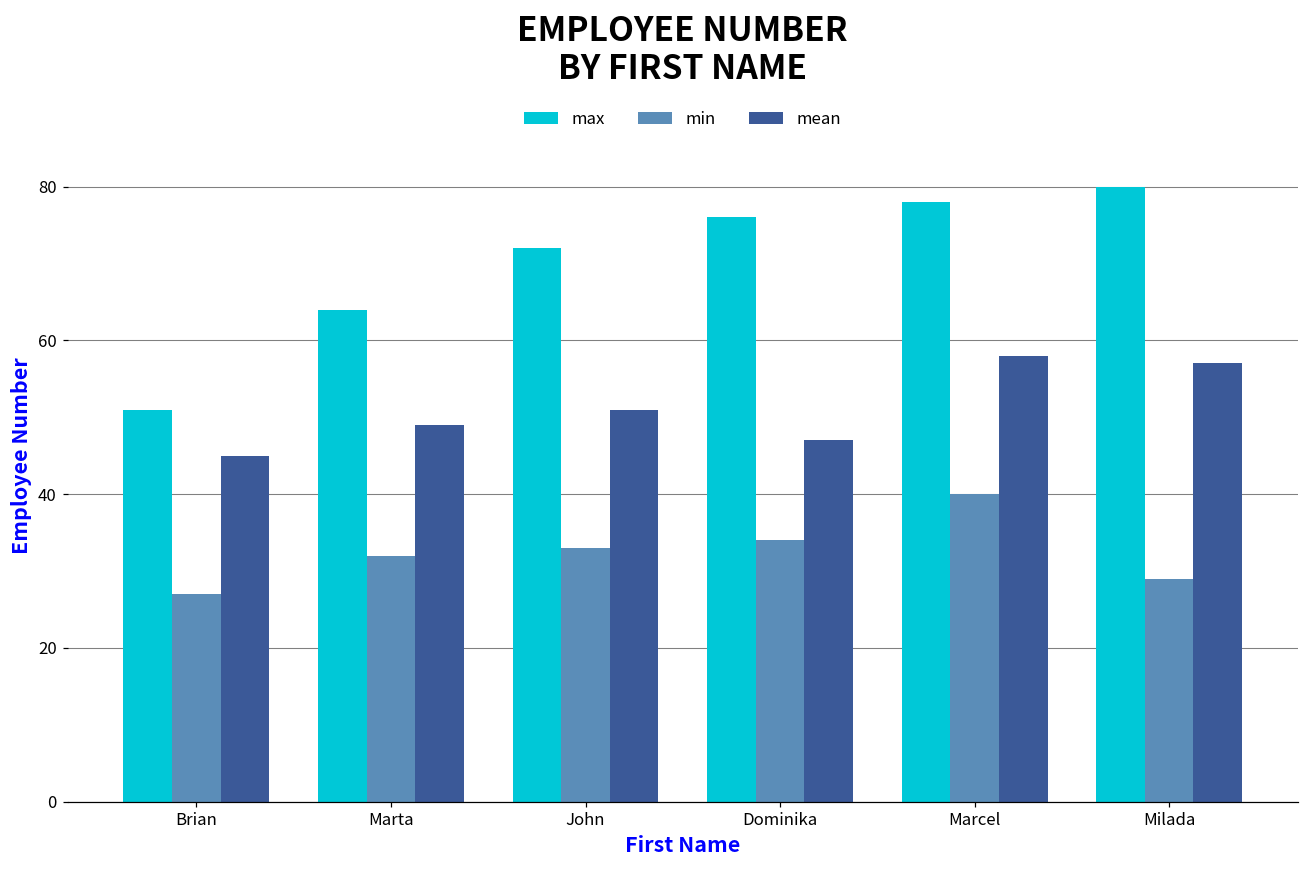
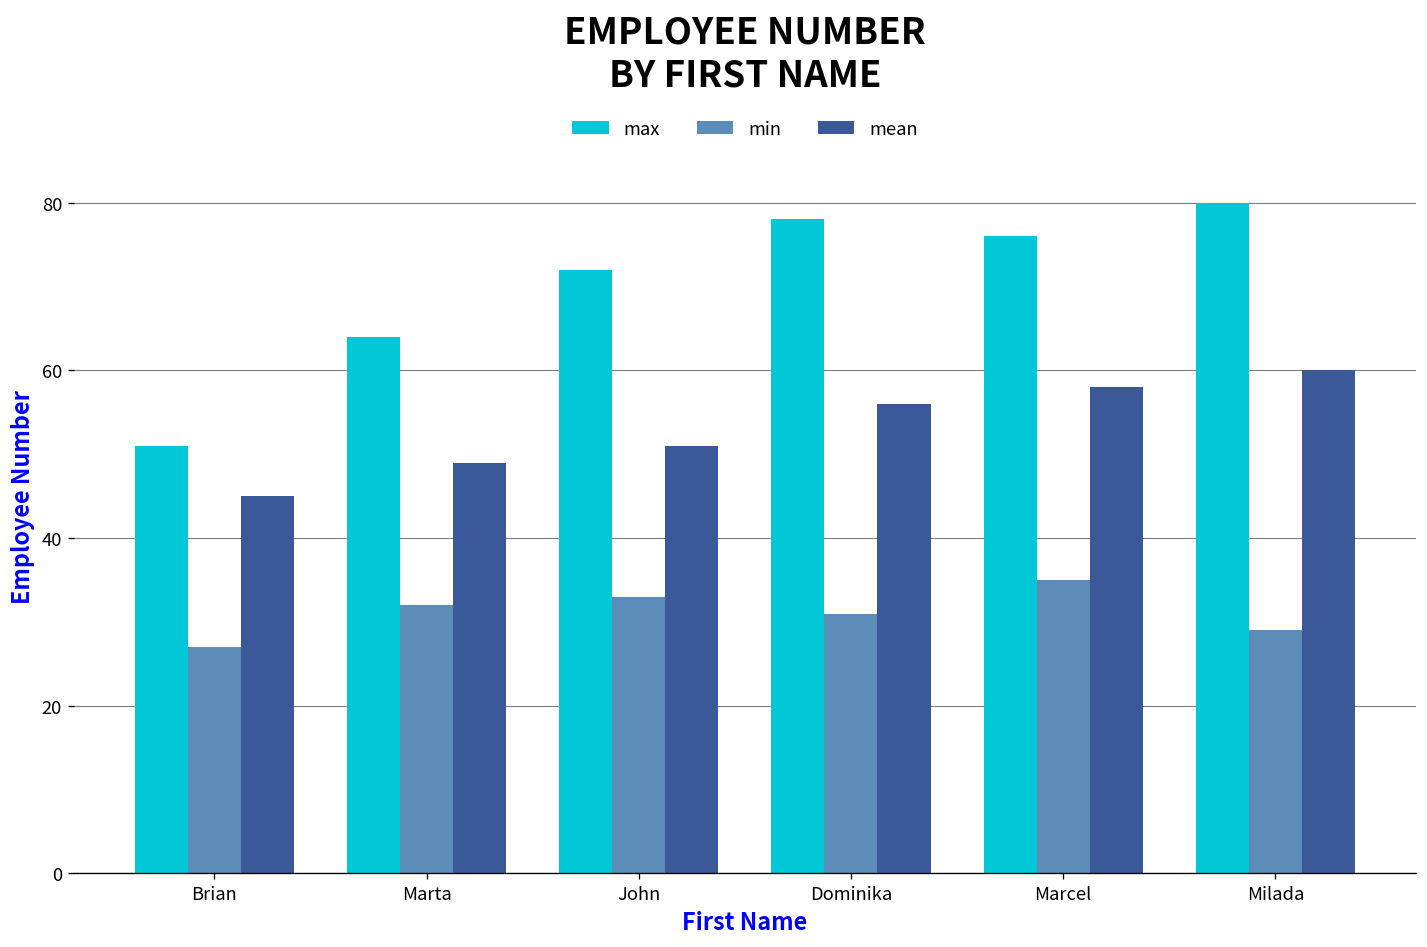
  {
    "max": {
      "Brian": 51,
      "Marta": 64,
      "John": 72,
-     "Dominika": 76,
-     "Marcel": 78,
+     "Dominika": 78,
+     "Marcel": 76,
      "Milada": 80
    },
    "min": {
      "Brian": 27,
      "Marta": 32,
      "John": 33,
-     "Dominika": 34,
-     "Marcel": 40,
+     "Dominika": 31,
+     "Marcel": 35,
      "Milada": 29
    },
    "mean": {
      "Brian": 45,
      "Marta": 49,
      "John": 51,
-     "Dominika": 47,
+     "Dominika": 56,
      "Marcel": 58,
-     "Milada": 57
+     "Milada": 60
    }
  }
